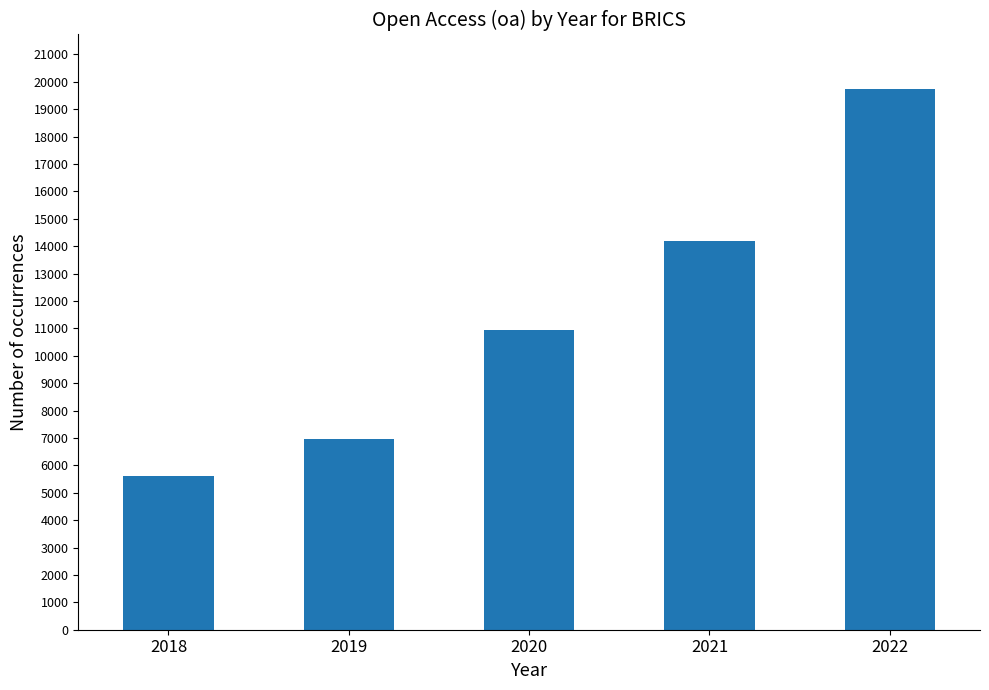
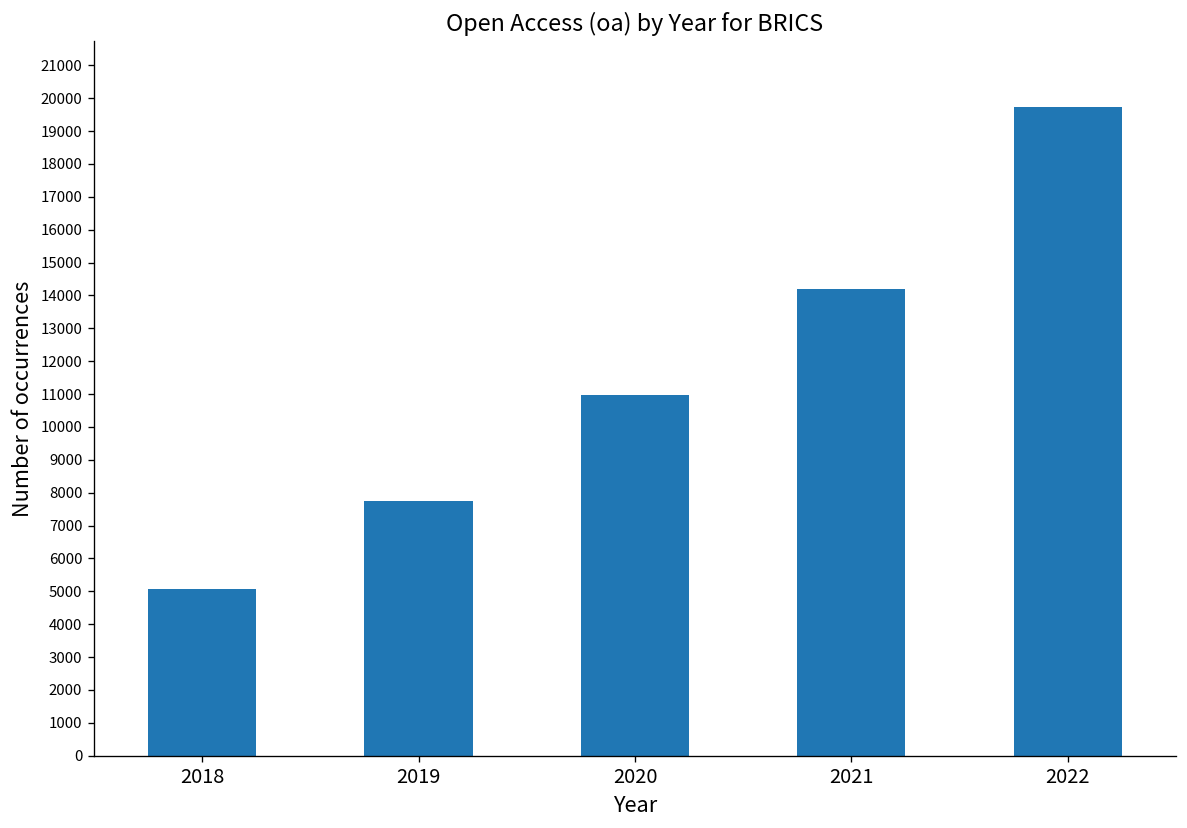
  {
-   "2018": 5600,
-   "2019": 7000,
+   "2018": 5100,
+   "2019": 7800,
    "2020": 11000,
    "2021": 14200,
    "2022": 19700
  }
